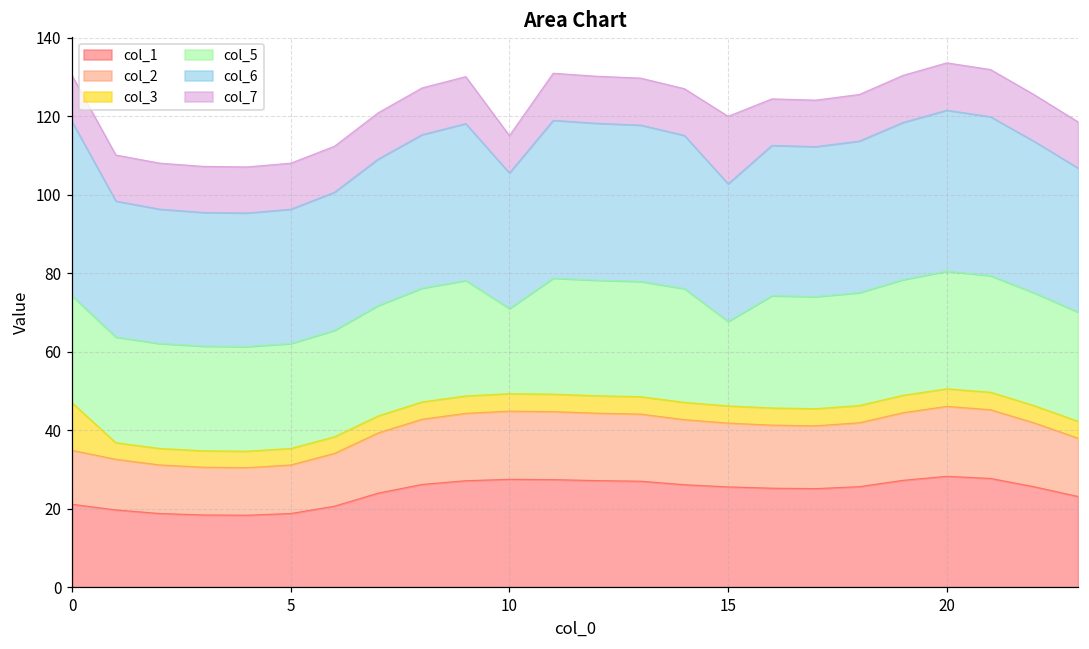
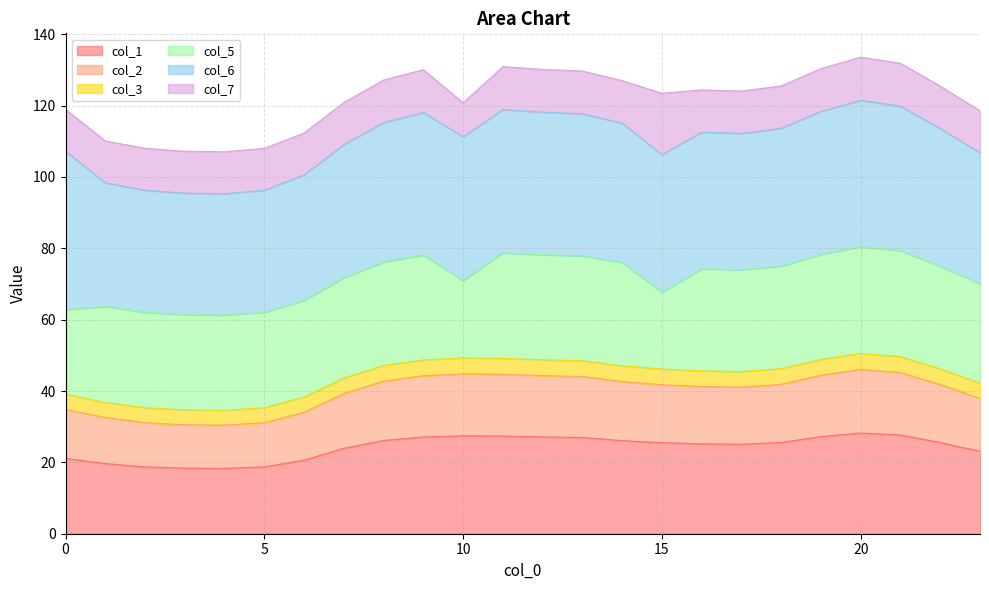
  {
    "col_3": {
-     "0": 12,
+     "0": 4,
      "5": 4,
      "10": 4,
      "15": 4,
      "20": 4
    },
    "col_5": {
-     "0": 27,
+     "0": 24,
      "5": 27,
      "10": 22,
      "15": 22,
      "20": 30
    },
    "col_6": {
      "0": 44,
      "5": 34,
-     "10": 35,
-     "15": 35,
+     "10": 40,
+     "15": 39,
      "20": 41
    },
    "col_7": {
      "0": 12,
      "5": 12,
      "10": 10,
      "15": 17,
      "20": 12
    }
  }
